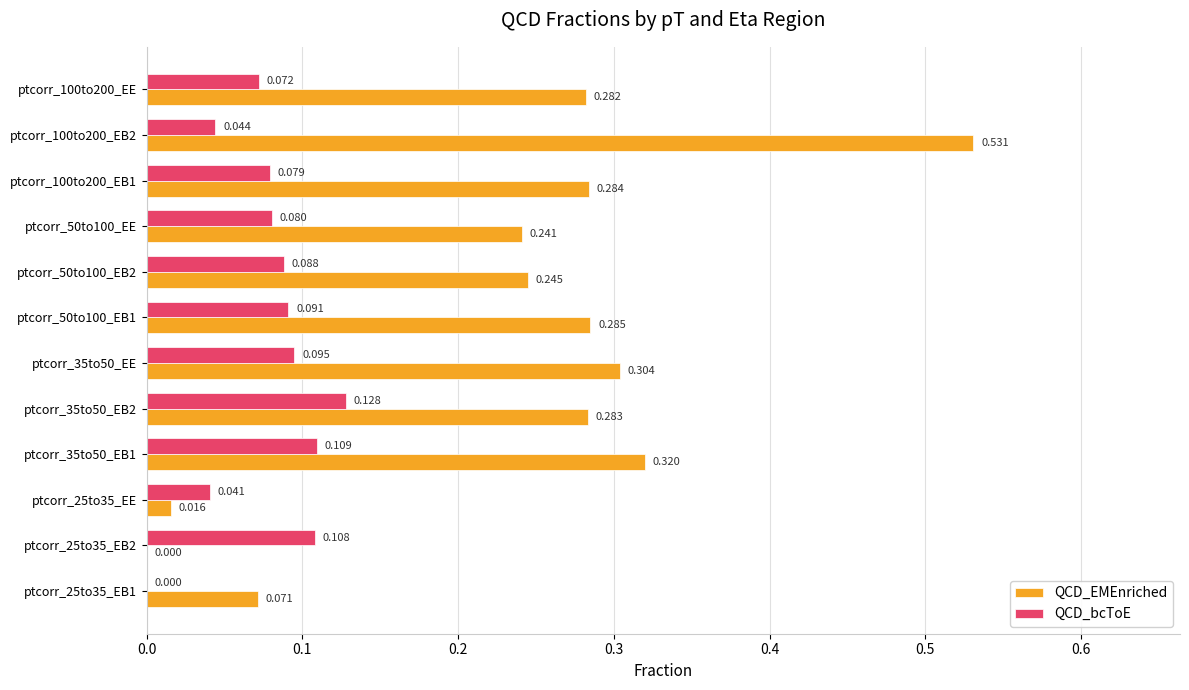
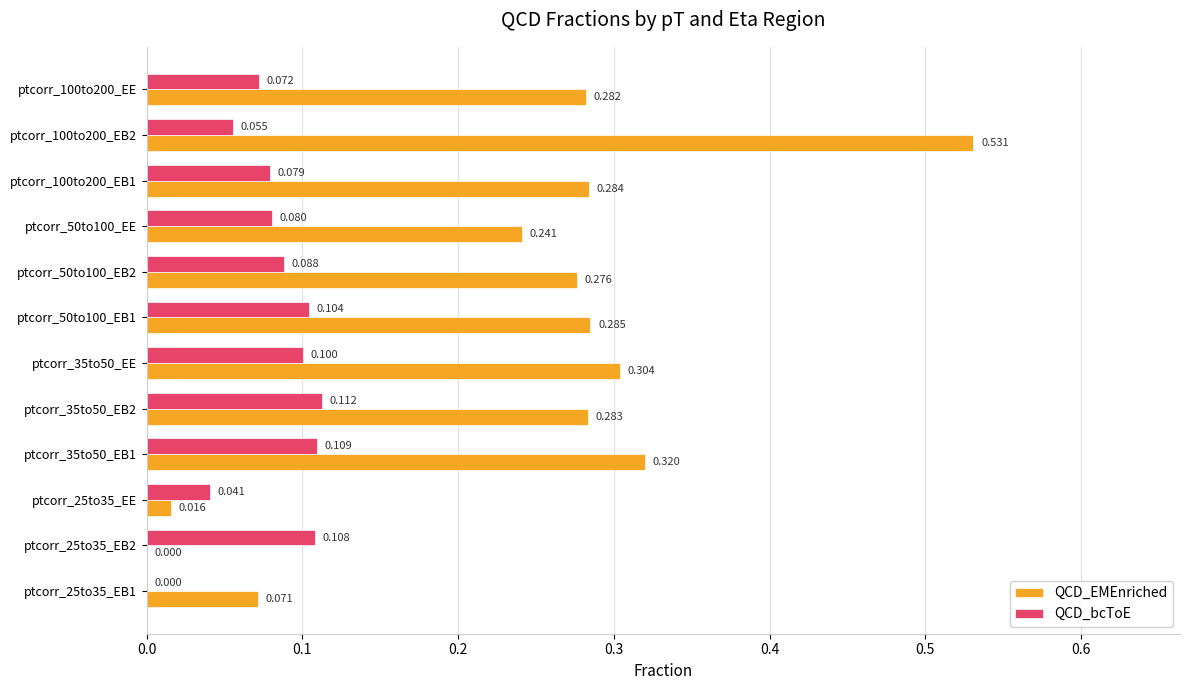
  {
    "QCD_EMEnriched": {
      "ptcorr_100to200_EE": 0.282,
      "ptcorr_100to200_EB2": 0.531,
      "ptcorr_100to200_EB1": 0.284,
      "ptcorr_50to100_EE": 0.241,
-     "ptcorr_50to100_EB2": 0.245,
+     "ptcorr_50to100_EB2": 0.276,
      "ptcorr_50to100_EB1": 0.285,
      "ptcorr_35to50_EE": 0.304,
      "ptcorr_35to50_EB2": 0.283,
      "ptcorr_35to50_EB1": 0.320,
      "ptcorr_25to35_EE": 0.016,
      "ptcorr_25to35_EB2": 0.000,
      "ptcorr_25to35_EB1": 0.071
    },
    "QCD_bcToE": {
      "ptcorr_100to200_EE": 0.072,
-     "ptcorr_100to200_EB2": 0.044,
+     "ptcorr_100to200_EB2": 0.055,
      "ptcorr_100to200_EB1": 0.079,
      "ptcorr_50to100_EE": 0.080,
      "ptcorr_50to100_EB2": 0.088,
-     "ptcorr_50to100_EB1": 0.091,
-     "ptcorr_35to50_EE": 0.095,
-     "ptcorr_35to50_EB2": 0.128,
+     "ptcorr_50to100_EB1": 0.104,
+     "ptcorr_35to50_EE": 0.100,
+     "ptcorr_35to50_EB2": 0.112,
      "ptcorr_35to50_EB1": 0.109,
      "ptcorr_25to35_EE": 0.041,
      "ptcorr_25to35_EB2": 0.108,
      "ptcorr_25to35_EB1": 0.000
    }
  }
